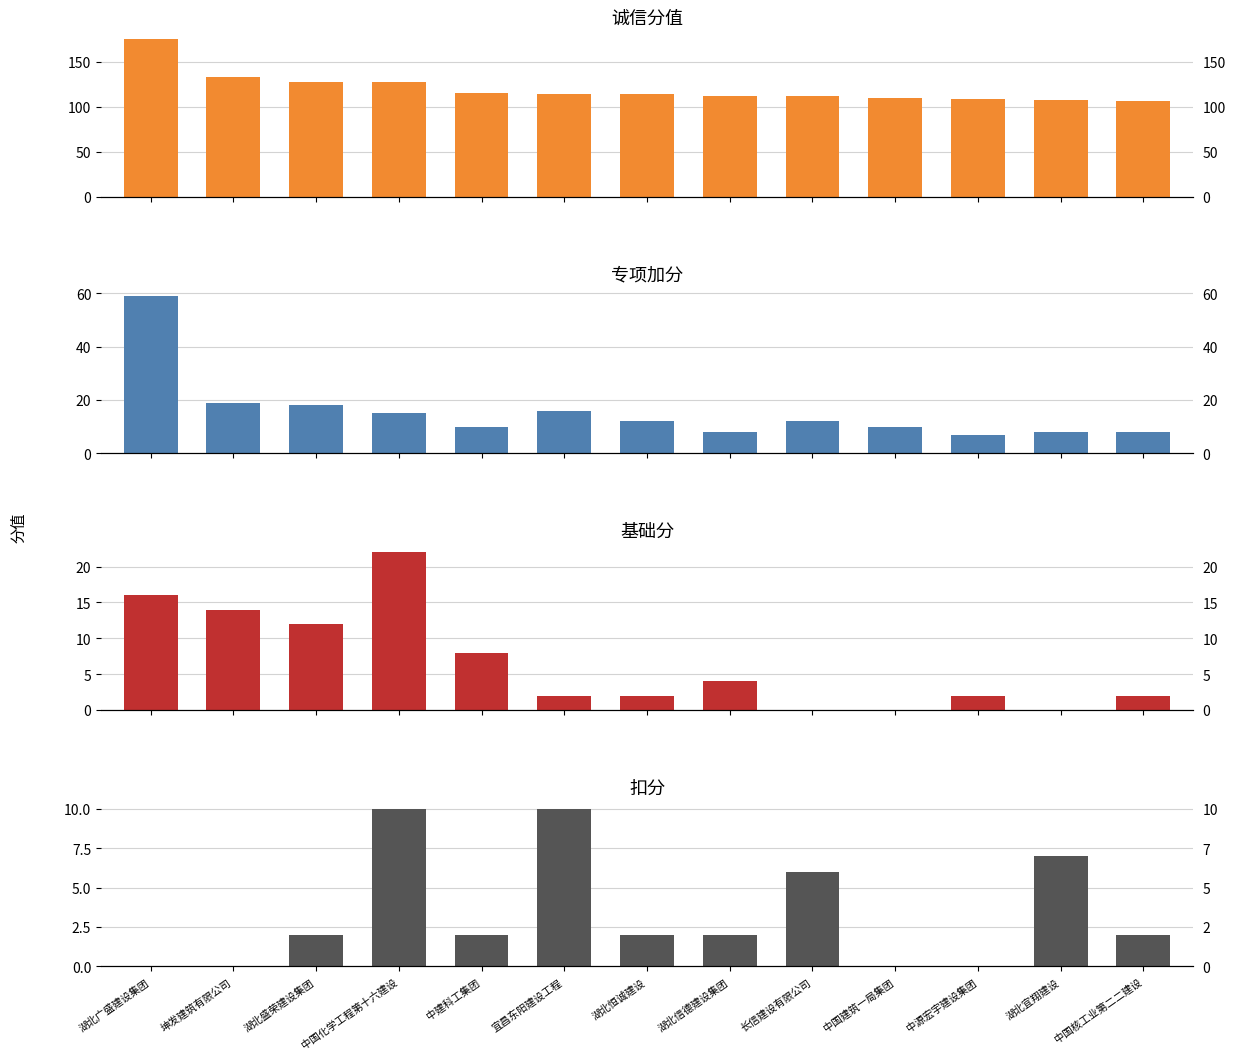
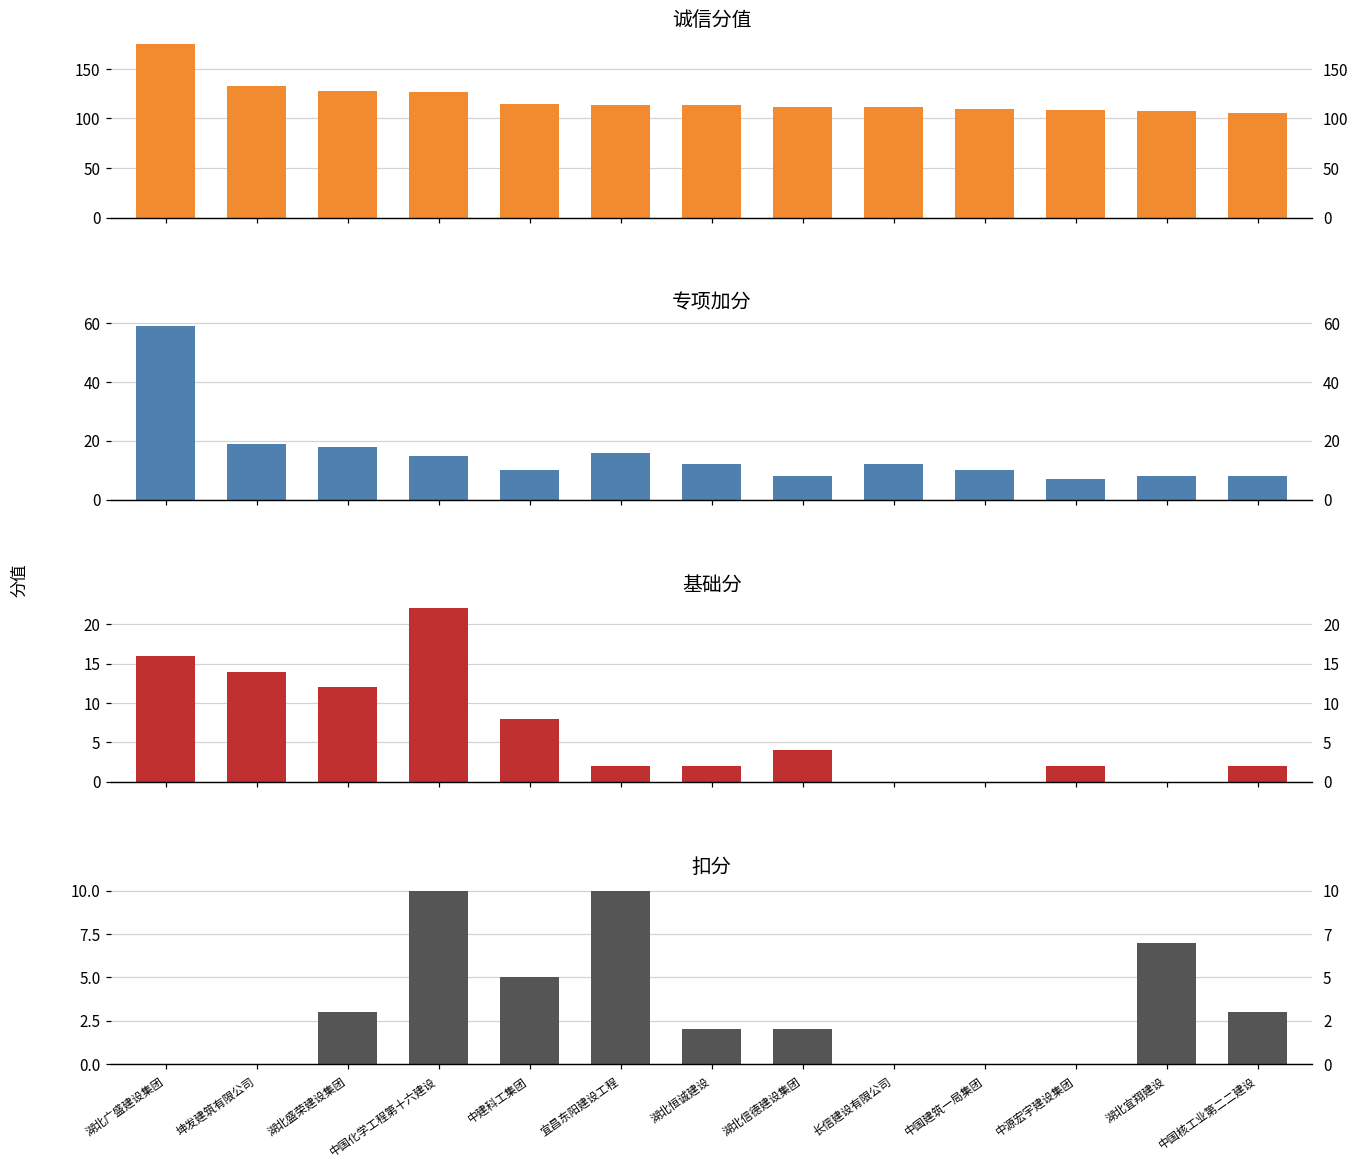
  {
    "扣分": {
      "湖北广盛建设集团": 0,
      "坤发建筑有限公司": 0,
-     "湖北盛荣建设集团": 2,
+     "湖北盛荣建设集团": 3,
      "中国化学工程第十六建设": 10,
-     "中建科工集团": 2,
+     "中建科工集团": 5,
      "宜昌东阳建设工程": 10,
      "湖北恒诚建设": 2,
      "湖北信德建设集团": 2,
-     "长信建设有限公司": 6,
+     "长信建设有限公司": 0,
      "中国建筑一局集团": 0,
      "中源宏宇建设集团": 0,
      "湖北宜翔建设": 7,
-     "中国核工业第二二建设": 2
+     "中国核工业第二二建设": 3
    }
  }
